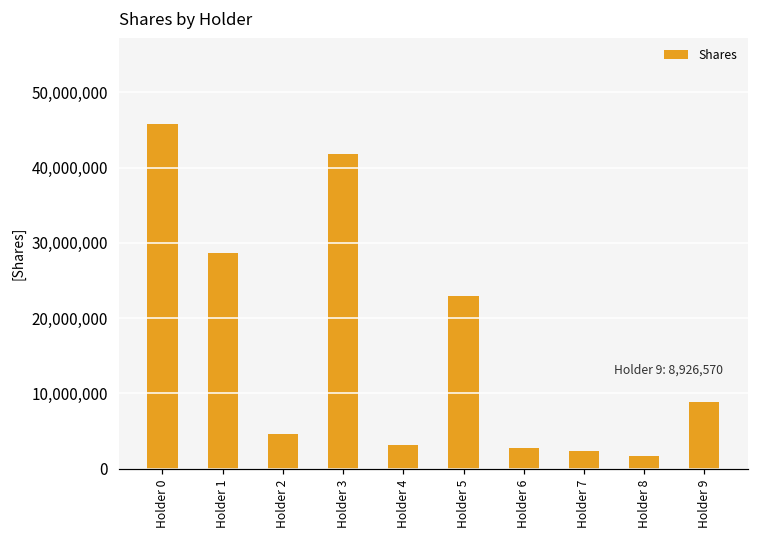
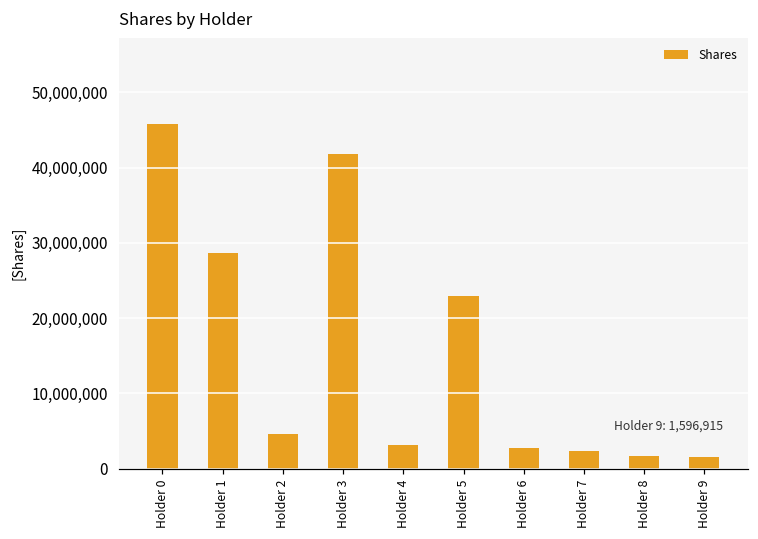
  {
-   "Holder 9": "8,926,570"
+   "Holder 9": "1,596,915"
  }
